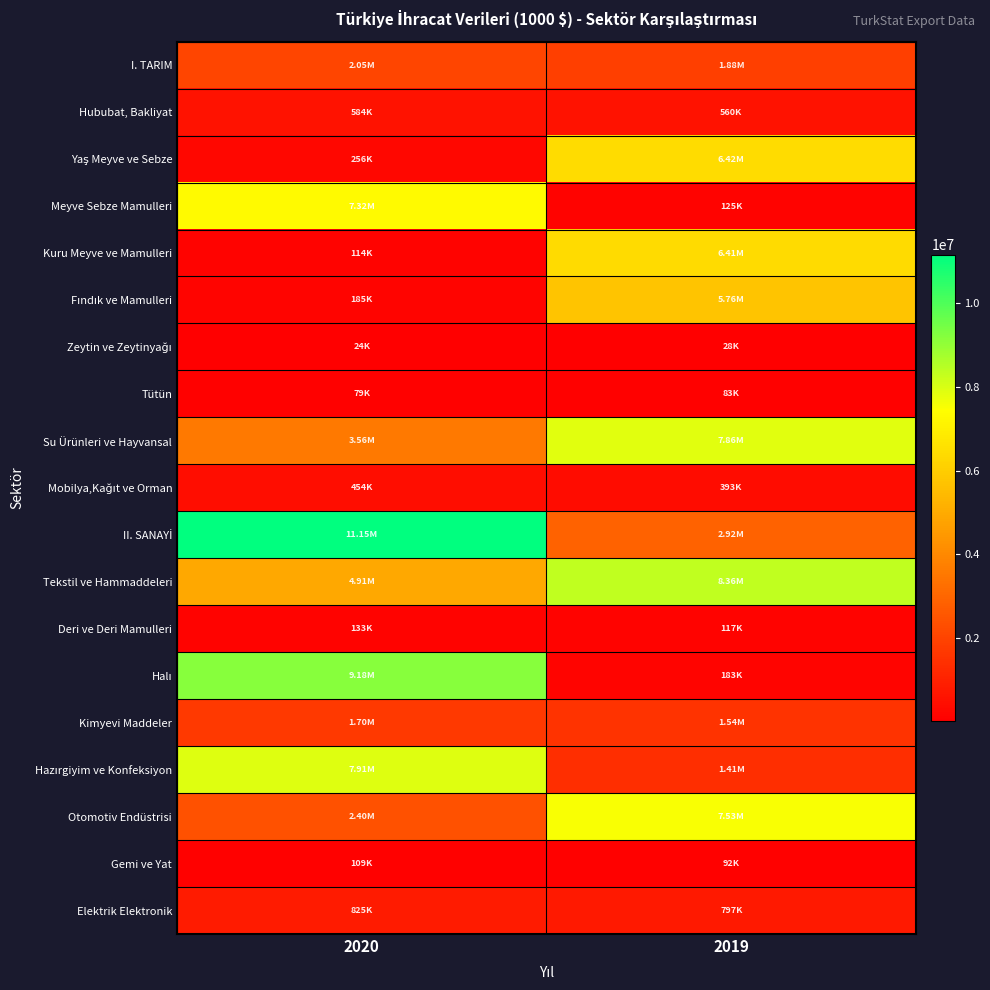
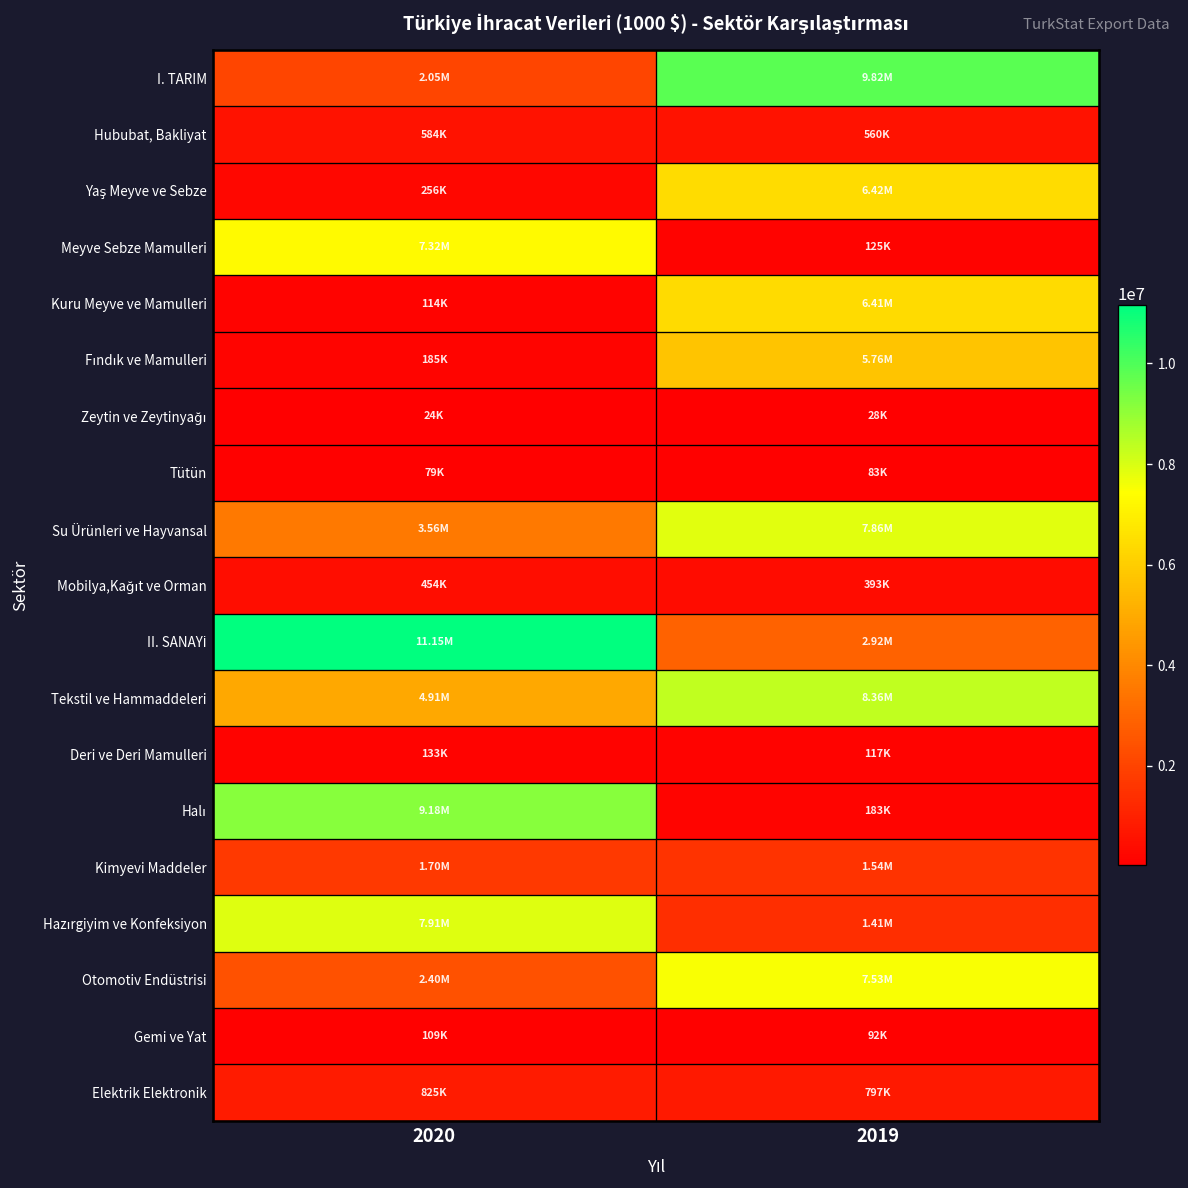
  {
    "I. TARIM": {
      "2020": "2.05M",
-     "2019": "1.88M"
+     "2019": "9.82M"
    },
    "Hububat, Bakliyat": {
      "2020": "584K",
      "2019": "560K"
    },
    "Yaş Meyve ve Sebze": {
      "2020": "256K",
      "2019": "6.42M"
    },
    "Meyve Sebze Mamulleri": {
      "2020": "7.32M",
      "2019": "125K"
    },
    "Kuru Meyve ve Mamulleri": {
      "2020": "114K",
      "2019": "6.41M"
    },
    "Fındık ve Mamulleri": {
      "2020": "185K",
      "2019": "5.76M"
    },
    "Zeytin ve Zeytinyağı": {
      "2020": "24K",
      "2019": "28K"
    },
    "Tütün": {
      "2020": "79K",
      "2019": "83K"
    },
    "Su Ürünleri ve Hayvansal": {
      "2020": "3.56M",
      "2019": "7.86M"
    },
    "Mobilya,Kağıt ve Orman": {
      "2020": "454K",
      "2019": "393K"
    },
    "II. SANAYİ": {
      "2020": "11.15M",
      "2019": "2.92M"
    },
    "Tekstil ve Hammaddeleri": {
      "2020": "4.91M",
      "2019": "8.36M"
    },
    "Deri ve Deri Mamulleri": {
      "2020": "133K",
      "2019": "117K"
    },
    "Halı": {
      "2020": "9.18M",
      "2019": "183K"
    },
    "Kimyevi Maddeler": {
      "2020": "1.70M",
      "2019": "1.54M"
    },
    "Hazırgiyim ve Konfeksiyon": {
      "2020": "7.91M",
      "2019": "1.41M"
    },
    "Otomotiv Endüstrisi": {
      "2020": "2.40M",
      "2019": "7.53M"
    },
    "Gemi ve Yat": {
      "2020": "109K",
      "2019": "92K"
    },
    "Elektrik Elektronik": {
      "2020": "825K",
      "2019": "797K"
    }
  }
